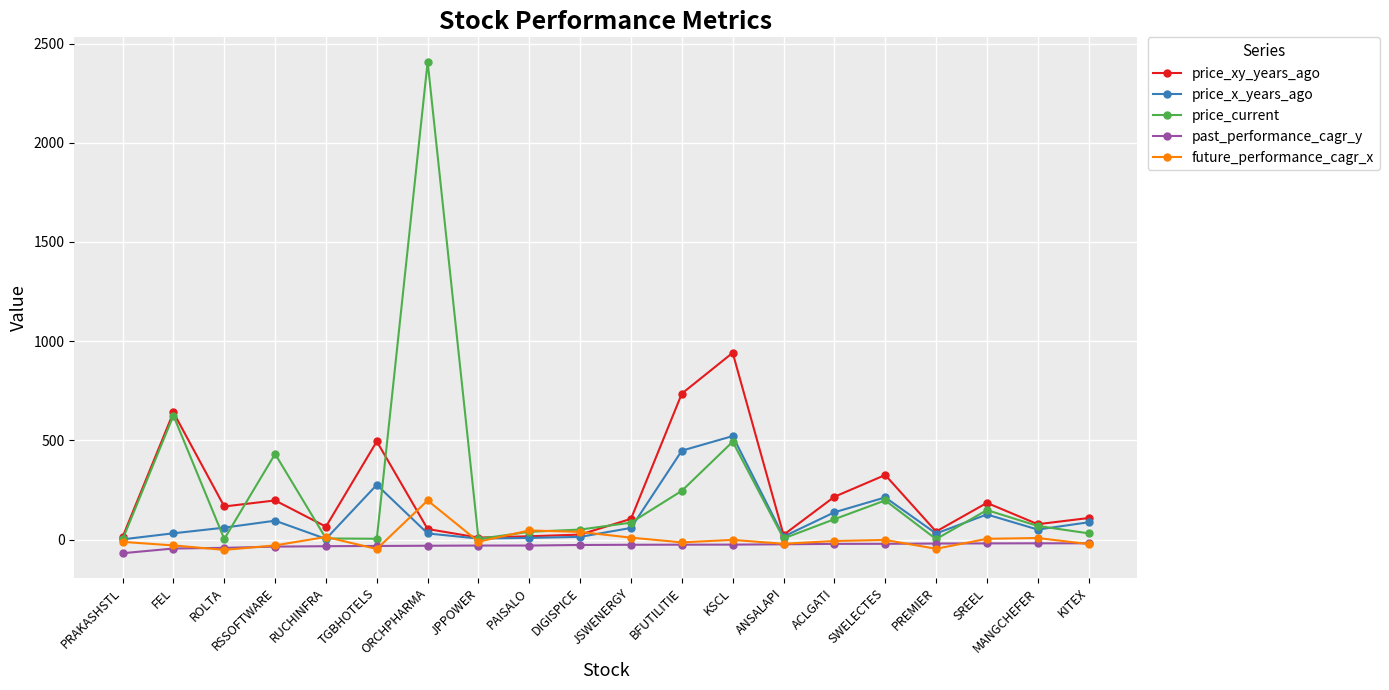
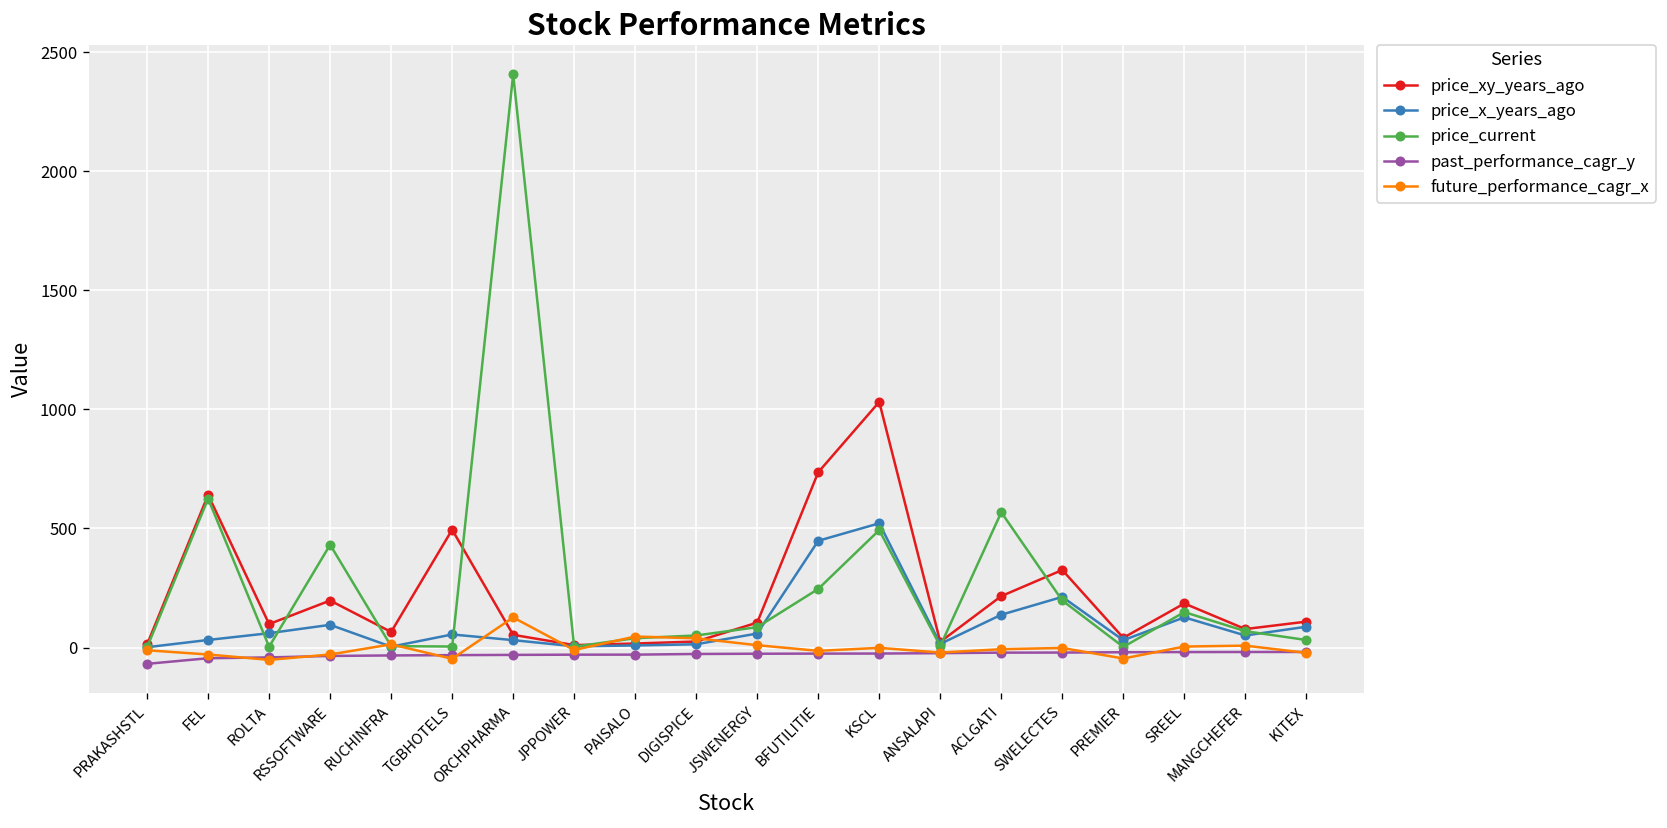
  {
    "price_xy_years_ago": {
      "FEL": 640,
-     "ROLTA": 170,
+     "ROLTA": 100,
      "RSSOFTWARE": 200,
      "RUCHINFRA": 70,
      "TGBHOTELS": 490,
      "ORCHPHARMA": 50,
      "JSWENERGY": 100,
      "BFUTILITIE": 740,
-     "KSCL": 940,
+     "KSCL": 1030,
      "ACLGATI": 220,
      "SWELECTES": 330,
      "SREEL": 190,
      "KITEX": 110
    },
    "price_x_years_ago": {
      "FEL": 30,
      "ROLTA": 60,
      "RSSOFTWARE": 100,
-     "TGBHOTELS": 280,
+     "TGBHOTELS": 50,
      "ORCHPHARMA": 30,
      "JSWENERGY": 60,
      "BFUTILITIE": 450,
      "KSCL": 520,
      "ACLGATI": 140,
      "SWELECTES": 210,
      "SREEL": 130,
      "MANGCHEFER": 50,
      "KITEX": 90
    },
    "price_current": {
      "FEL": 630,
      "ROLTA": 0,
      "RSSOFTWARE": 430,
      "TGBHOTELS": 0,
      "ORCHPHARMA": 2410,
      "JSWENERGY": 90,
      "BFUTILITIE": 250,
      "KSCL": 490,
-     "ACLGATI": 100,
+     "ACLGATI": 570,
      "SWELECTES": 200,
      "PREMIER": 0,
      "SREEL": 150,
      "KITEX": 30
    },
    "past_performance_cagr_y": {
      "PRAKASHSTL": -70,
      "FEL": -40,
      "RUCHINFRA": -30,
      "TGBHOTELS": -30,
      "ORCHPHARMA": -30,
      "JPPOWER": -30,
      "PAISALO": -30,
      "DIGISPICE": -30,
      "JSWENERGY": -30,
      "KSCL": -30,
      "ACLGATI": -20,
      "SWELECTES": -20,
      "PREMIER": -20,
      "SREEL": -20,
      "MANGCHEFER": -20
    },
    "future_performance_cagr_x": {
      "FEL": -30,
      "TGBHOTELS": -50,
-     "ORCHPHARMA": 200,
+     "ORCHPHARMA": 130,
      "JPPOWER": -10,
      "JSWENERGY": 10,
      "KSCL": 0,
      "ACLGATI": -10,
      "SWELECTES": 0,
      "PREMIER": -50,
      "SREEL": 0,
      "MANGCHEFER": 10
    }
  }
